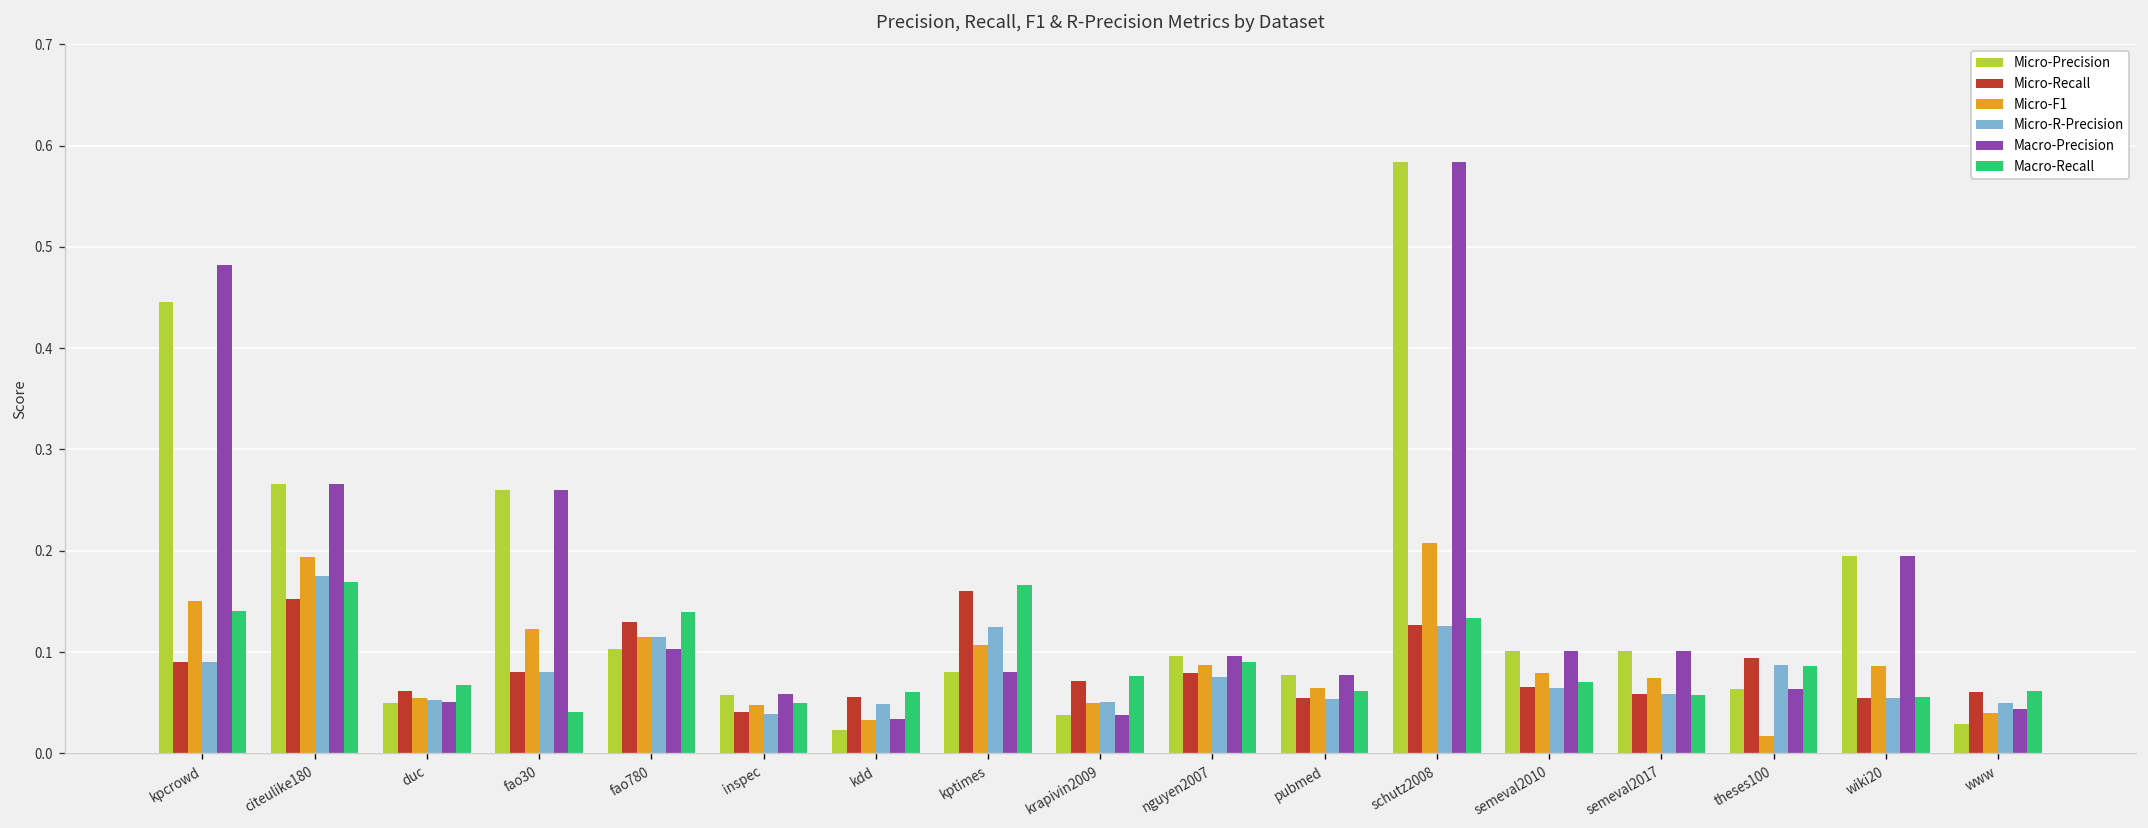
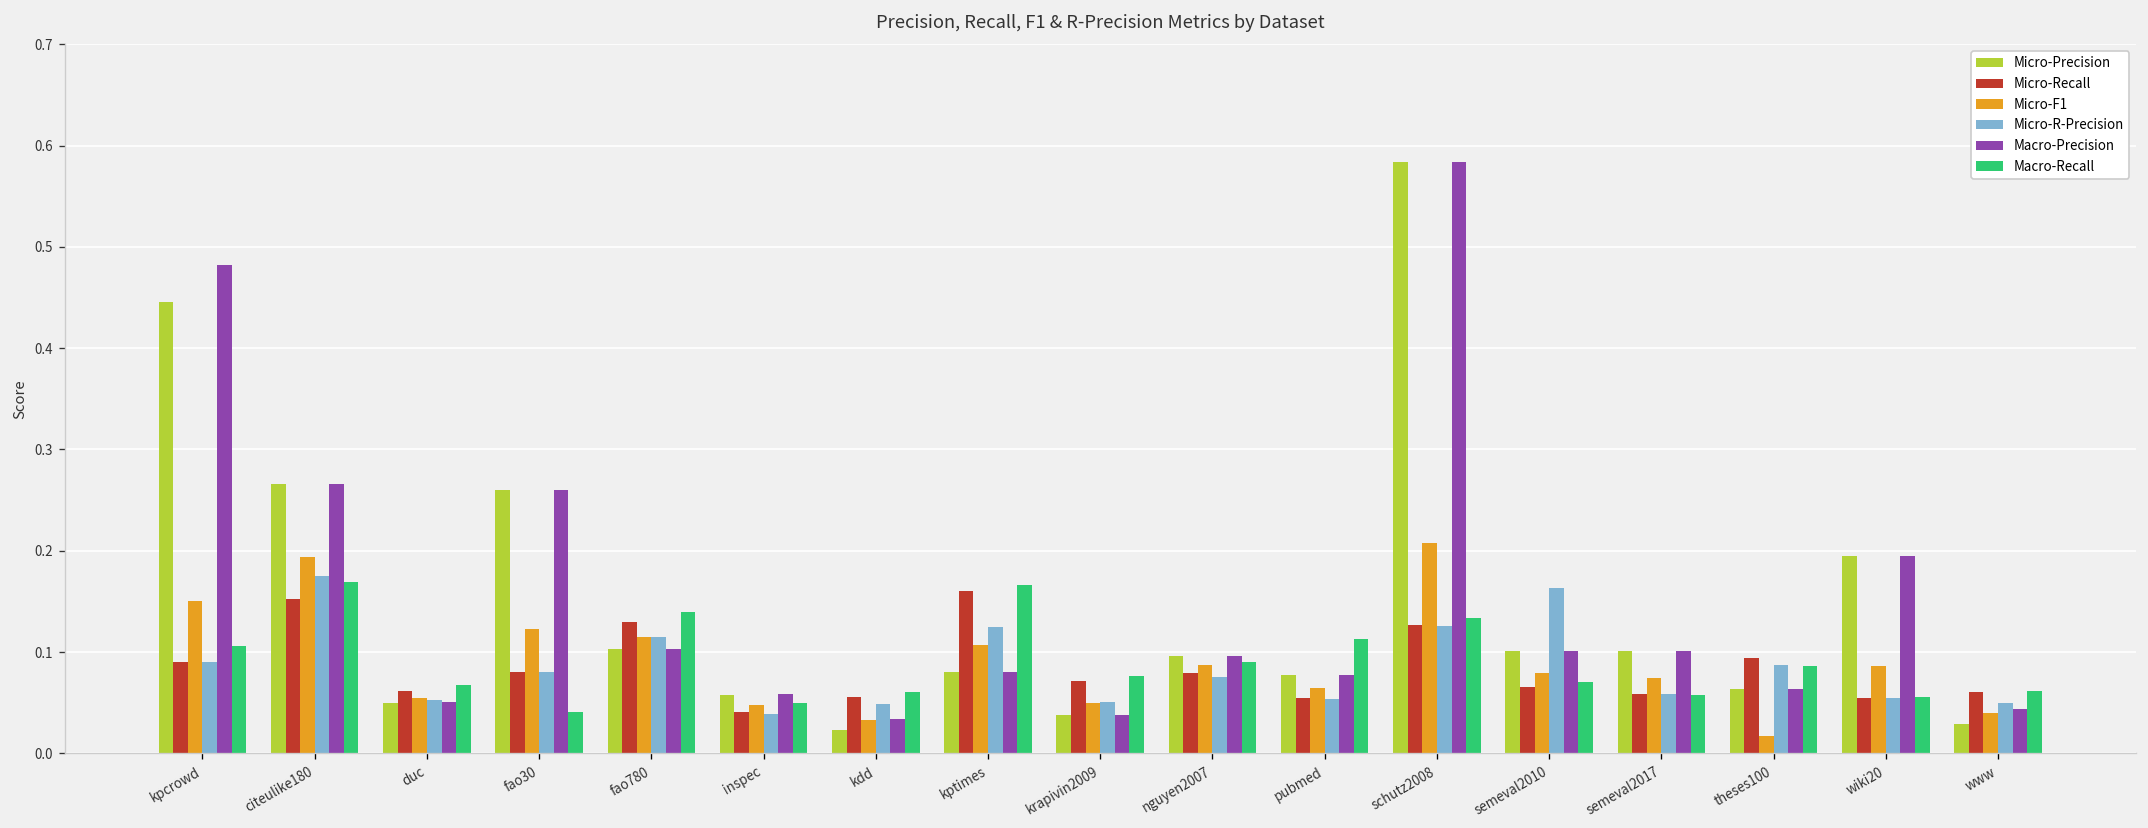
  {
    "Micro-Precision": {
      "kpcrowd": 0.45,
      "citeulike180": 0.27,
      "duc": 0.05,
      "fao30": 0.26,
      "fao780": 0.10,
      "inspec": 0.06,
      "kdd": 0.02,
      "kptimes": 0.08,
      "krapivin2009": 0.04,
      "nguyen2007": 0.10,
      "pubmed": 0.08,
      "schutz2008": 0.58,
      "semeval2010": 0.10,
      "semeval2017": 0.10,
      "theses100": 0.06,
      "wiki20": 0.20,
      "www": 0.03
    },
    "Micro-Recall": {
      "kpcrowd": 0.09,
      "citeulike180": 0.15,
      "duc": 0.06,
      "fao30": 0.08,
      "fao780": 0.13,
      "inspec": 0.04,
      "kdd": 0.06,
      "kptimes": 0.16,
      "krapivin2009": 0.07,
      "nguyen2007": 0.08,
      "pubmed": 0.05,
      "schutz2008": 0.13,
      "semeval2010": 0.06,
      "semeval2017": 0.06,
      "theses100": 0.09,
      "wiki20": 0.05,
      "www": 0.06
    },
    "Micro-F1": {
      "kpcrowd": 0.15,
      "citeulike180": 0.19,
      "duc": 0.05,
      "fao30": 0.12,
      "fao780": 0.11,
      "inspec": 0.05,
      "kdd": 0.03,
      "kptimes": 0.11,
      "krapivin2009": 0.05,
      "nguyen2007": 0.09,
      "pubmed": 0.06,
      "schutz2008": 0.21,
      "semeval2010": 0.08,
      "semeval2017": 0.07,
      "theses100": 0.02,
      "wiki20": 0.09,
      "www": 0.04
    },
    "Micro-R-Precision": {
      "kpcrowd": 0.09,
      "citeulike180": 0.18,
      "duc": 0.05,
      "fao30": 0.08,
      "fao780": 0.11,
      "inspec": 0.04,
      "kdd": 0.05,
      "kptimes": 0.12,
      "krapivin2009": 0.05,
      "nguyen2007": 0.08,
      "pubmed": 0.05,
      "schutz2008": 0.13,
-     "semeval2010": 0.06,
+     "semeval2010": 0.16,
      "semeval2017": 0.06,
      "theses100": 0.09,
      "wiki20": 0.05,
      "www": 0.05
    },
    "Macro-Precision": {
      "kpcrowd": 0.48,
      "citeulike180": 0.27,
      "duc": 0.05,
      "fao30": 0.26,
      "fao780": 0.10,
      "inspec": 0.06,
      "kdd": 0.03,
      "kptimes": 0.08,
      "krapivin2009": 0.04,
      "nguyen2007": 0.10,
      "pubmed": 0.08,
      "schutz2008": 0.58,
      "semeval2010": 0.10,
      "semeval2017": 0.10,
      "theses100": 0.06,
      "wiki20": 0.20,
      "www": 0.04
    },
    "Macro-Recall": {
-     "kpcrowd": 0.14,
+     "kpcrowd": 0.11,
      "citeulike180": 0.17,
      "duc": 0.07,
      "fao30": 0.04,
      "fao780": 0.14,
      "inspec": 0.05,
      "kdd": 0.06,
      "kptimes": 0.17,
      "krapivin2009": 0.08,
      "nguyen2007": 0.09,
-     "pubmed": 0.06,
+     "pubmed": 0.11,
      "schutz2008": 0.13,
      "semeval2010": 0.07,
      "semeval2017": 0.06,
      "theses100": 0.09,
      "wiki20": 0.06,
      "www": 0.06
    }
  }
